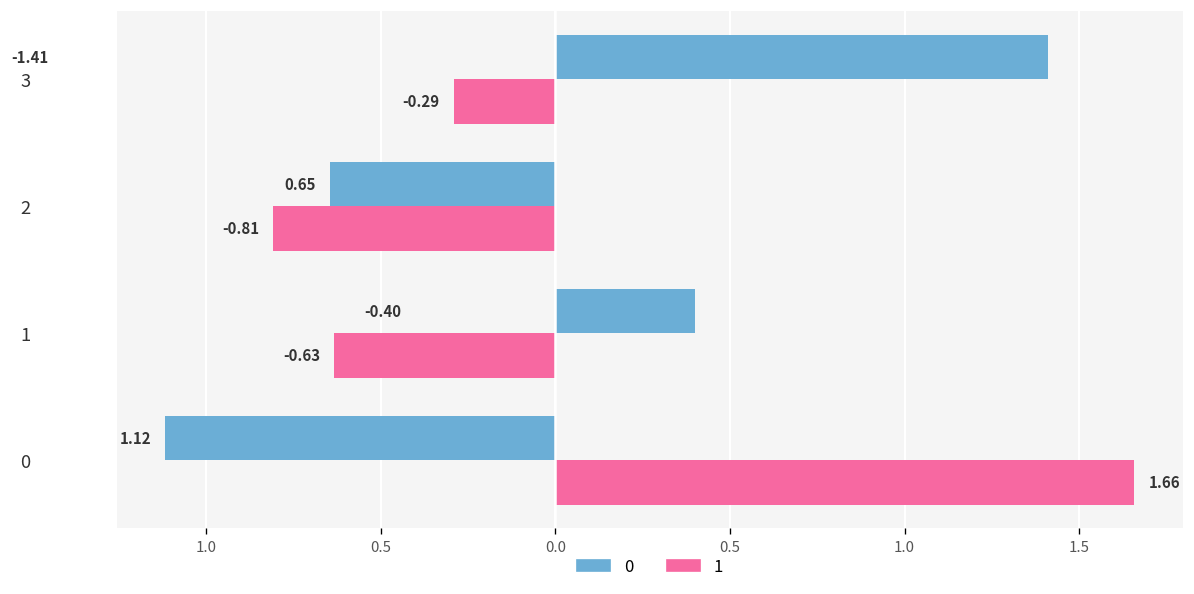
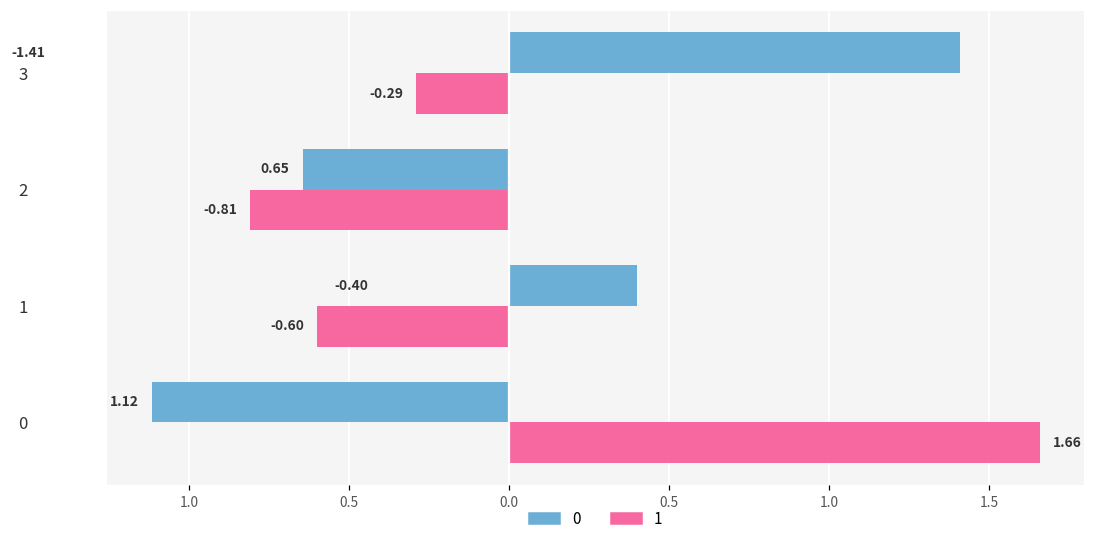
  {
    "1": {
      "3": -0.29,
      "2": -0.81,
-     "1": -0.63,
+     "1": -0.60,
      "0": 1.66
    }
  }
